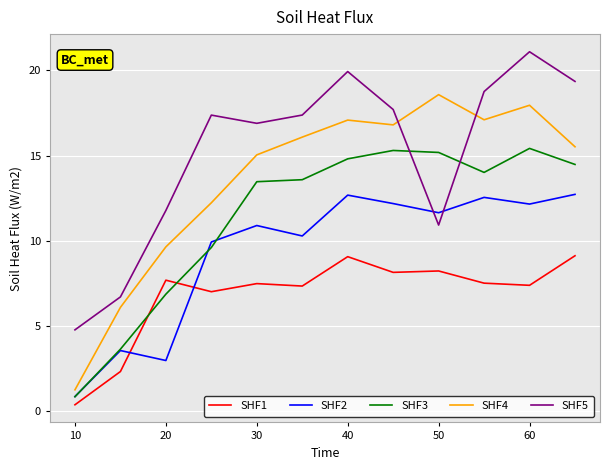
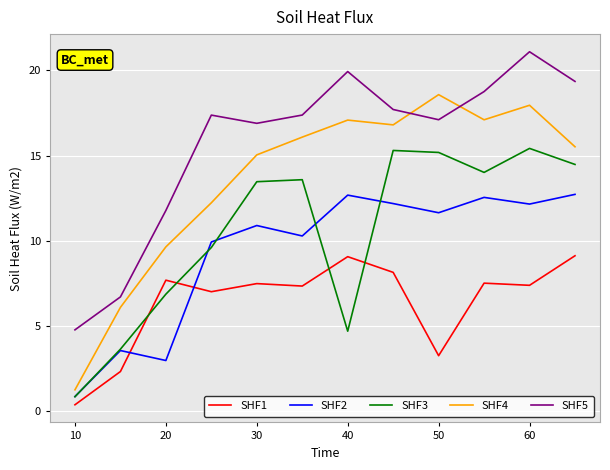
  {
    "SHF1": {
      "10": 0.4,
      "20": 7.7,
      "30": 7.5,
      "40": 9.1,
-     "50": 8.2,
+     "50": 3.3,
      "60": 7.4
    },
    "SHF2": {
      "20": 3.0,
      "30": 10.9,
      "40": 12.7,
      "50": 11.6,
      "60": 12.2
    },
    "SHF3": {
      "20": 6.9,
      "30": 13.5,
-     "40": 14.8,
+     "40": 4.7,
      "50": 15.2,
      "60": 15.4
    },
    "SHF4": {
      "10": 1.2,
      "20": 9.6,
      "30": 15.0,
      "40": 17.1,
      "50": 18.6,
      "60": 18.0
    },
    "SHF5": {
      "10": 4.8,
      "20": 11.8,
      "30": 16.9,
      "40": 19.9,
-     "50": 10.9,
+     "50": 17.1,
      "60": 21.1
    }
  }
